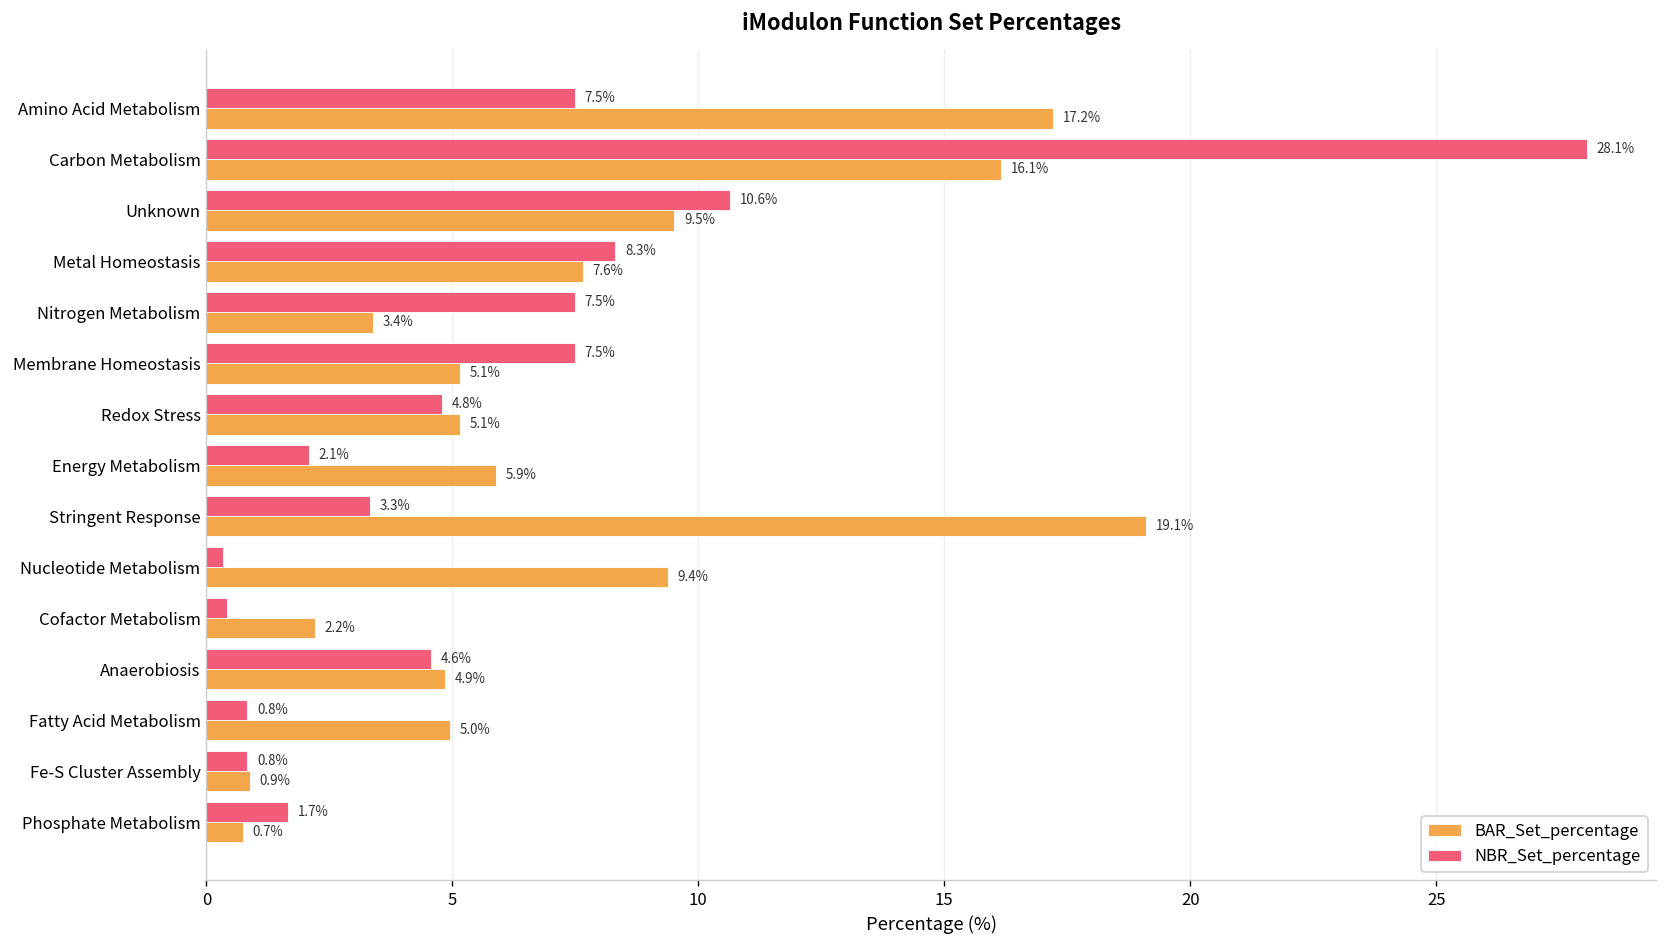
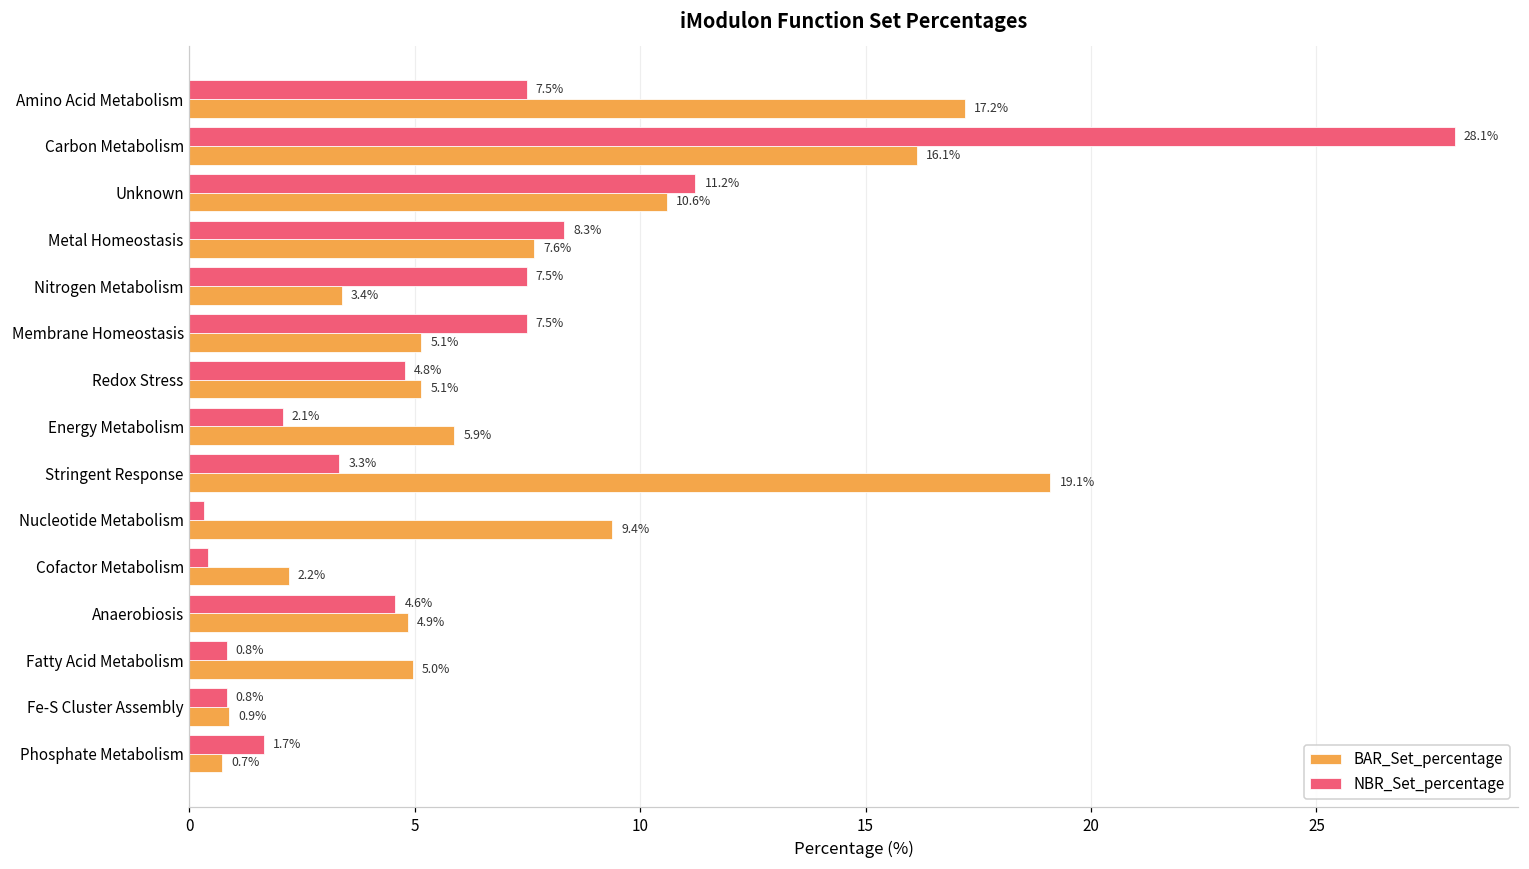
  {
    "BAR_Set_percentage": {
      "Amino Acid Metabolism": "17.2%",
      "Carbon Metabolism": "16.1%",
-     "Unknown": "9.5%",
+     "Unknown": "10.6%",
      "Metal Homeostasis": "7.6%",
      "Nitrogen Metabolism": "3.4%",
      "Membrane Homeostasis": "5.1%",
      "Redox Stress": "5.1%",
      "Energy Metabolism": "5.9%",
      "Stringent Response": "19.1%",
      "Nucleotide Metabolism": "9.4%",
      "Cofactor Metabolism": "2.2%",
      "Anaerobiosis": "4.9%",
      "Fatty Acid Metabolism": "5.0%",
      "Fe-S Cluster Assembly": "0.9%",
      "Phosphate Metabolism": "0.7%"
    },
    "NBR_Set_percentage": {
      "Amino Acid Metabolism": "7.5%",
      "Carbon Metabolism": "28.1%",
-     "Unknown": "10.6%",
+     "Unknown": "11.2%",
      "Metal Homeostasis": "8.3%",
      "Nitrogen Metabolism": "7.5%",
      "Membrane Homeostasis": "7.5%",
      "Redox Stress": "4.8%",
      "Energy Metabolism": "2.1%",
      "Stringent Response": "3.3%",
      "Anaerobiosis": "4.6%",
      "Fatty Acid Metabolism": "0.8%",
      "Fe-S Cluster Assembly": "0.8%",
      "Phosphate Metabolism": "1.7%"
    }
  }
